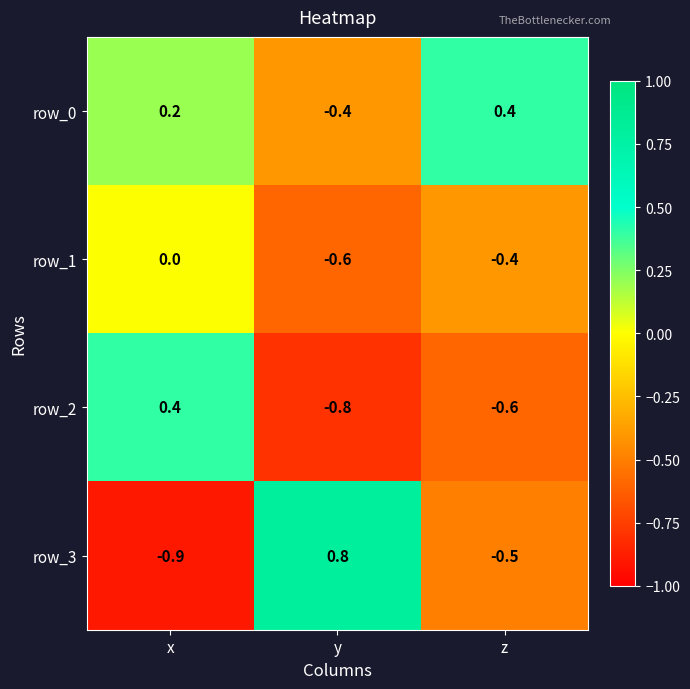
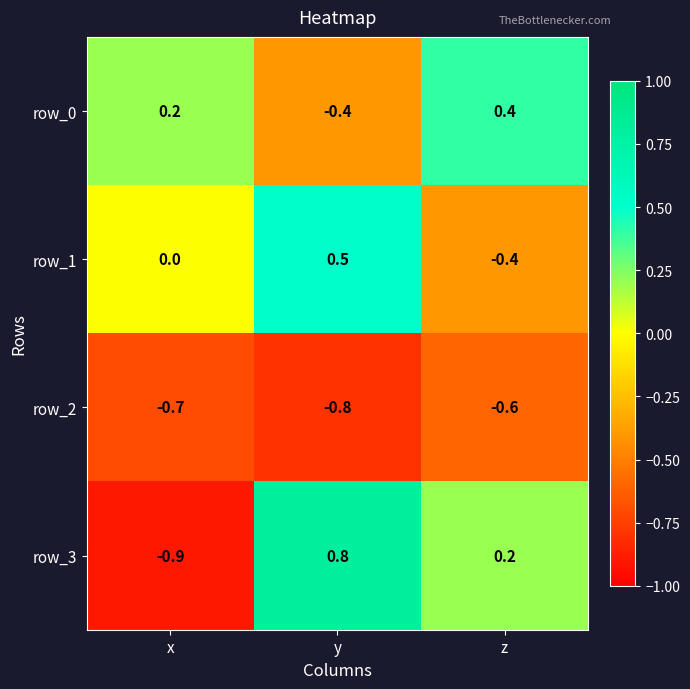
  {
    "row_0": {
      "x": 0.2,
      "y": -0.4,
      "z": 0.4
    },
    "row_1": {
      "x": 0.0,
-     "y": -0.6,
+     "y": 0.5,
      "z": -0.4
    },
    "row_2": {
-     "x": 0.4,
+     "x": -0.7,
      "y": -0.8,
      "z": -0.6
    },
    "row_3": {
      "x": -0.9,
      "y": 0.8,
-     "z": -0.5
+     "z": 0.2
    }
  }
